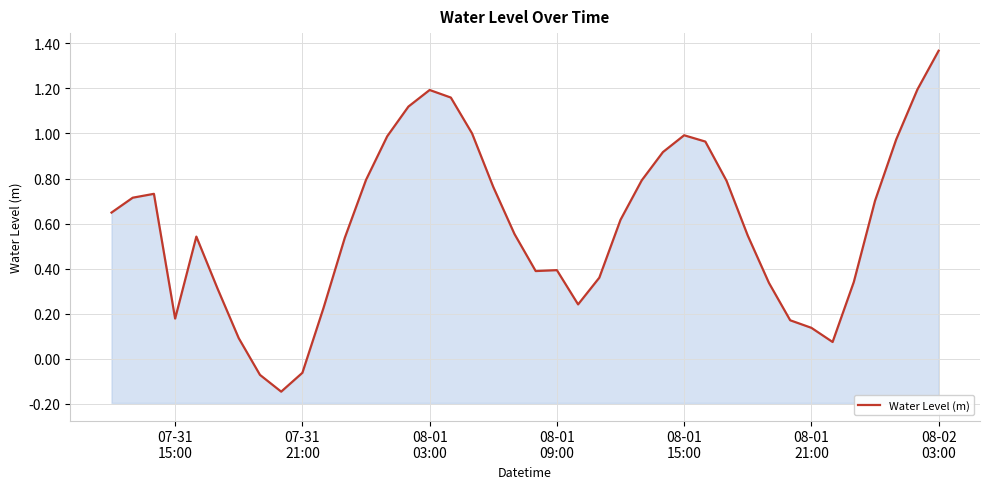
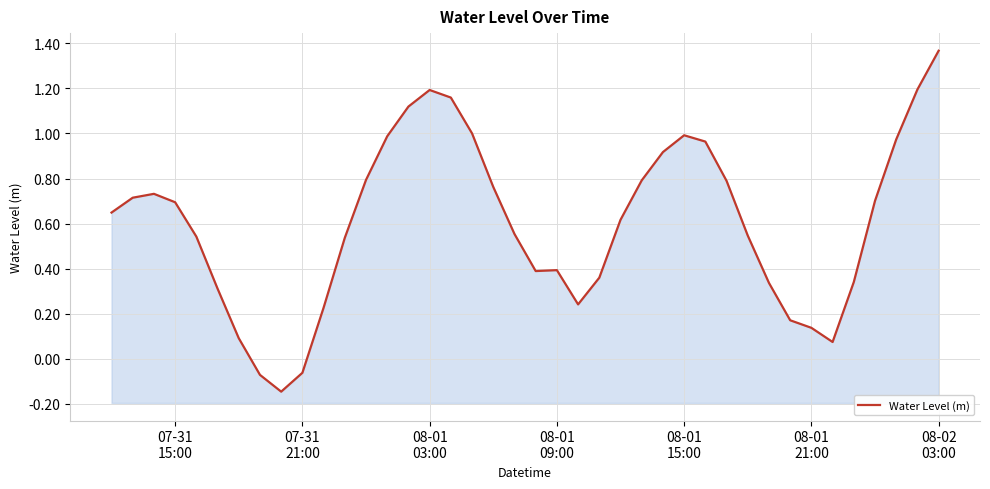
  {
-   "07-31 15:00": 0.18,
+   "07-31 15:00": 0.69,
    "07-31 21:00": -0.06,
    "08-01 03:00": 1.19,
    "08-01 09:00": 0.39,
    "08-01 15:00": 0.99,
    "08-01 21:00": 0.14,
    "08-02 03:00": 1.37
  }
